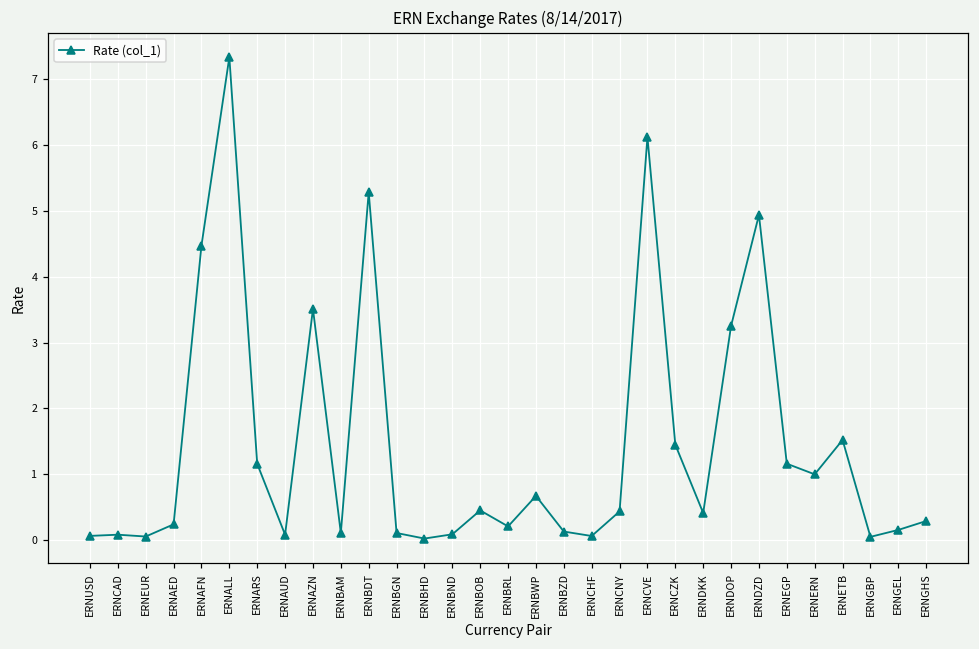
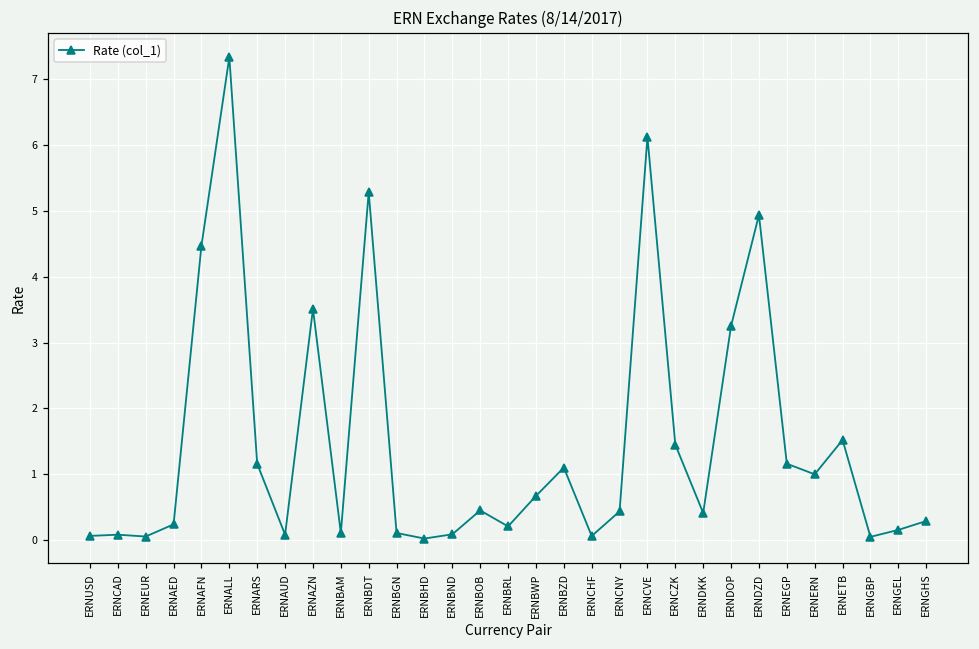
  {
    "ERNUSD": 0.1,
    "ERNCAD": 0.1,
    "ERNEUR": 0.1,
    "ERNAED": 0.2,
    "ERNAFN": 4.5,
    "ERNALL": 7.3,
    "ERNARS": 1.2,
    "ERNAUD": 0.1,
    "ERNAZN": 3.5,
    "ERNBAM": 0.1,
    "ERNBDT": 5.3,
    "ERNBGN": 0.1,
    "ERNBHD": 0.0,
    "ERNBND": 0.1,
    "ERNBOB": 0.5,
    "ERNBRL": 0.2,
    "ERNBWP": 0.7,
-   "ERNBZD": 0.1,
+   "ERNBZD": 1.1,
    "ERNCHF": 0.1,
    "ERNCNY": 0.4,
    "ERNCVE": 6.1,
    "ERNCZK": 1.4,
    "ERNDKK": 0.4,
    "ERNDOP": 3.3,
    "ERNDZD": 4.9,
    "ERNEGP": 1.2,
    "ERNERN": 1.0,
    "ERNETB": 1.5,
    "ERNGBP": 0.1,
    "ERNGEL": 0.2,
    "ERNGHS": 0.3
  }
